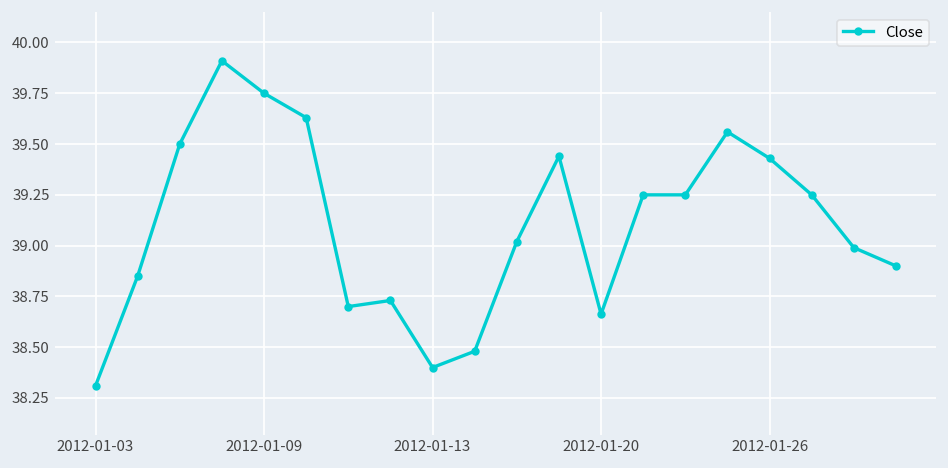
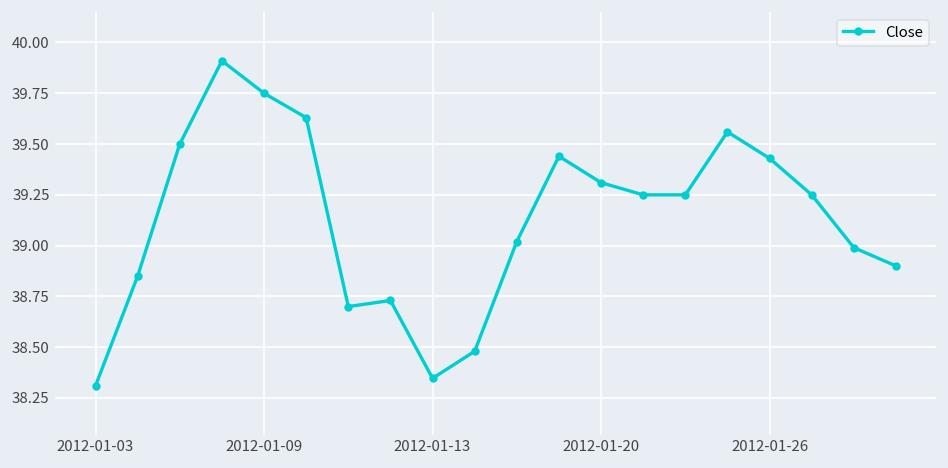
  {
    "2012-01-03": 38.31,
    "2012-01-09": 39.75,
-   "2012-01-13": 38.40,
-   "2012-01-20": 38.66,
+   "2012-01-13": 38.35,
+   "2012-01-20": 39.31,
    "2012-01-26": 39.43
  }
